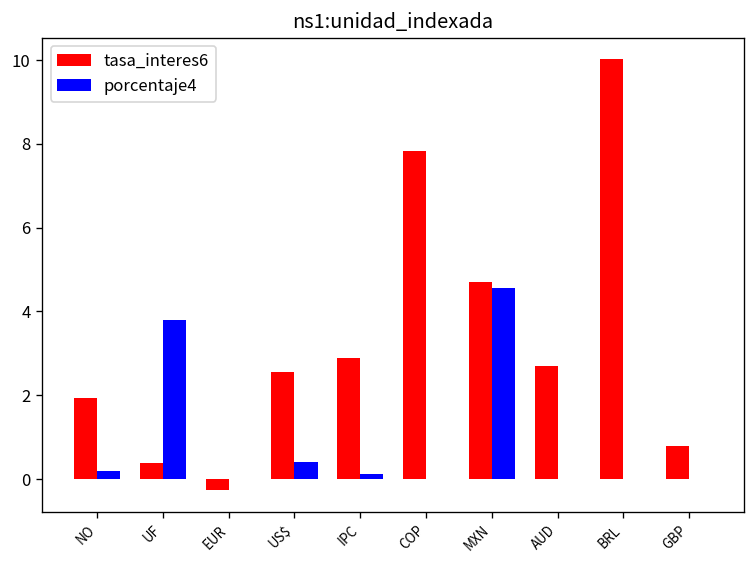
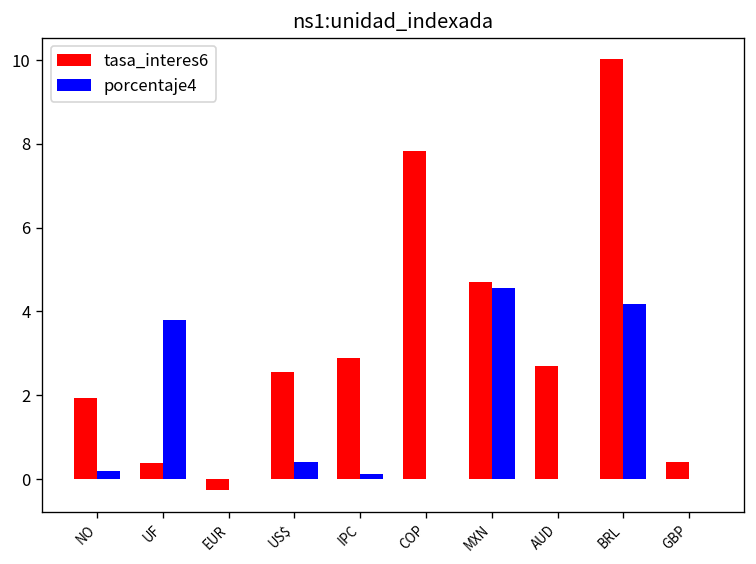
  {
    "tasa_interes6": {
      "NO": 1.9,
      "UF": 0.4,
      "EUR": -0.3,
      "US$": 2.6,
      "IPC": 2.9,
      "COP": 7.8,
      "MXN": 4.7,
      "AUD": 2.7,
      "BRL": 10.0,
-     "GBP": 0.8
+     "GBP": 0.4
    },
    "porcentaje4": {
      "NO": 0.2,
      "UF": 3.8,
      "EUR": 0.0,
      "US$": 0.4,
      "IPC": 0.1,
      "MXN": 4.6,
      "AUD": 0.0,
-     "BRL": 0.0,
+     "BRL": 4.2,
      "GBP": 0.0
    }
  }
